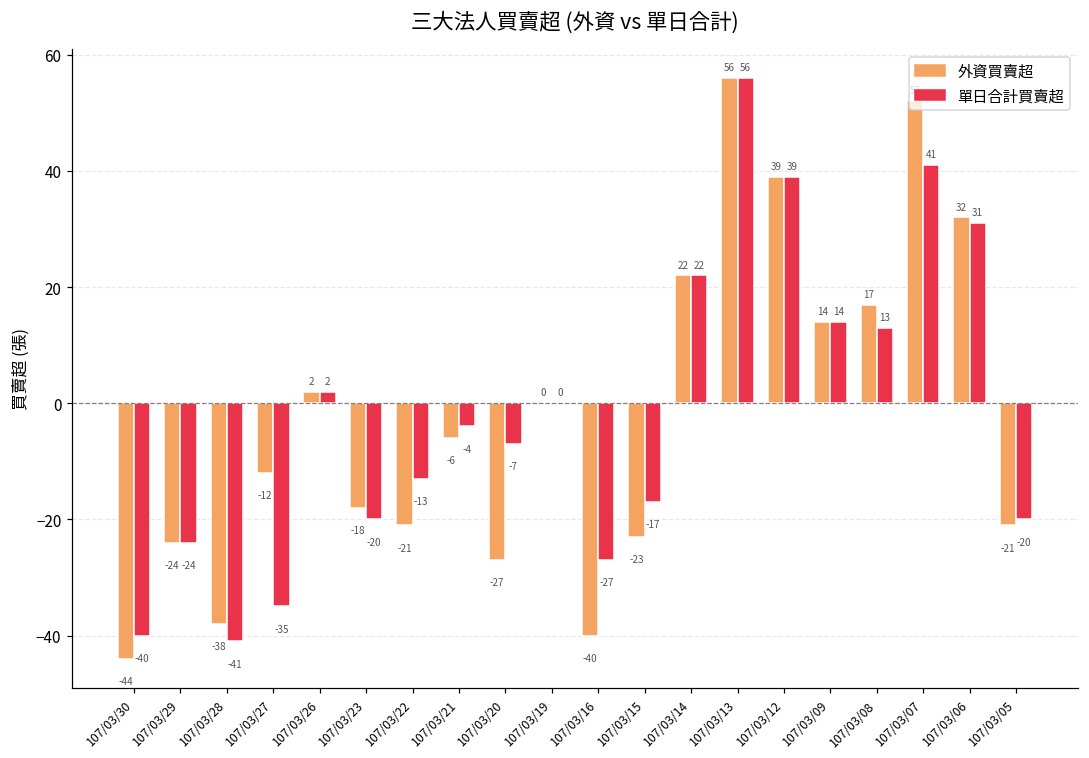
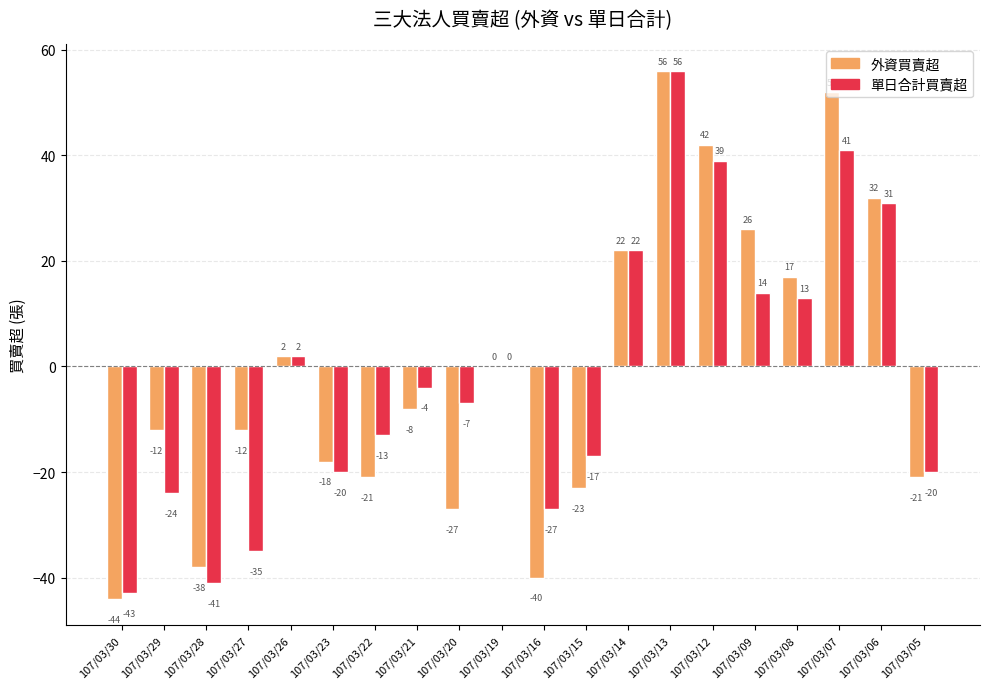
  {
    "外資買賣超": {
      "107/03/30": -44,
-     "107/03/29": -24,
+     "107/03/29": -12,
      "107/03/28": -38,
      "107/03/27": -12,
      "107/03/26": 2,
      "107/03/23": -18,
      "107/03/22": -21,
-     "107/03/21": -6,
+     "107/03/21": -8,
      "107/03/20": -27,
      "107/03/19": 0,
      "107/03/16": -40,
      "107/03/15": -23,
      "107/03/14": 22,
      "107/03/13": 56,
-     "107/03/12": 39,
-     "107/03/09": 14,
+     "107/03/12": 42,
+     "107/03/09": 26,
      "107/03/08": 17,
      "107/03/06": 32,
      "107/03/05": -21
    },
    "單日合計買賣超": {
-     "107/03/30": -40,
+     "107/03/30": -43,
      "107/03/29": -24,
      "107/03/28": -41,
      "107/03/27": -35,
      "107/03/26": 2,
      "107/03/23": -20,
      "107/03/22": -13,
      "107/03/21": -4,
      "107/03/20": -7,
      "107/03/19": 0,
      "107/03/16": -27,
      "107/03/15": -17,
      "107/03/14": 22,
      "107/03/13": 56,
      "107/03/12": 39,
      "107/03/09": 14,
      "107/03/08": 13,
      "107/03/07": 41,
      "107/03/06": 31,
      "107/03/05": -20
    }
  }
